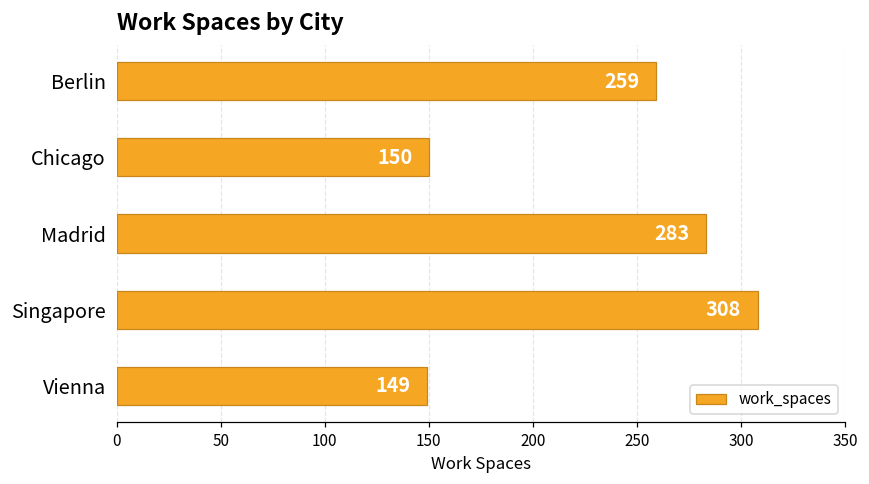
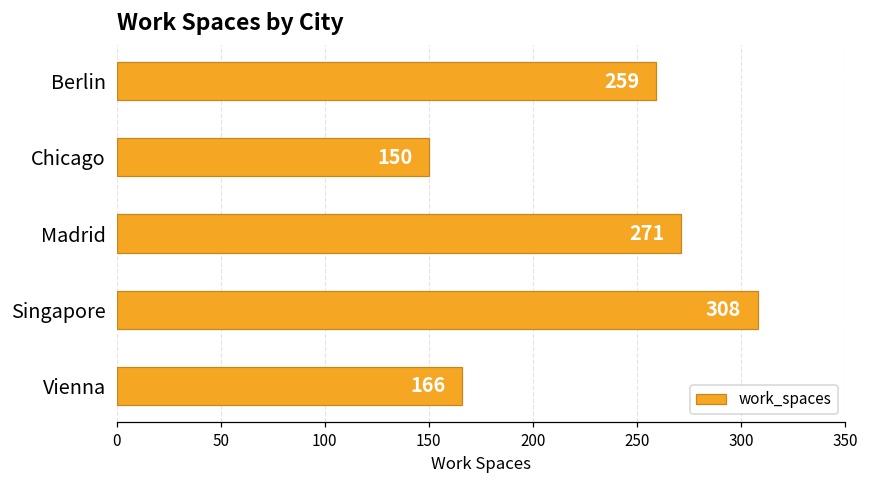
  {
    "Berlin": 259,
    "Chicago": 150,
-   "Madrid": 283,
+   "Madrid": 271,
    "Singapore": 308,
-   "Vienna": 149
+   "Vienna": 166
  }
